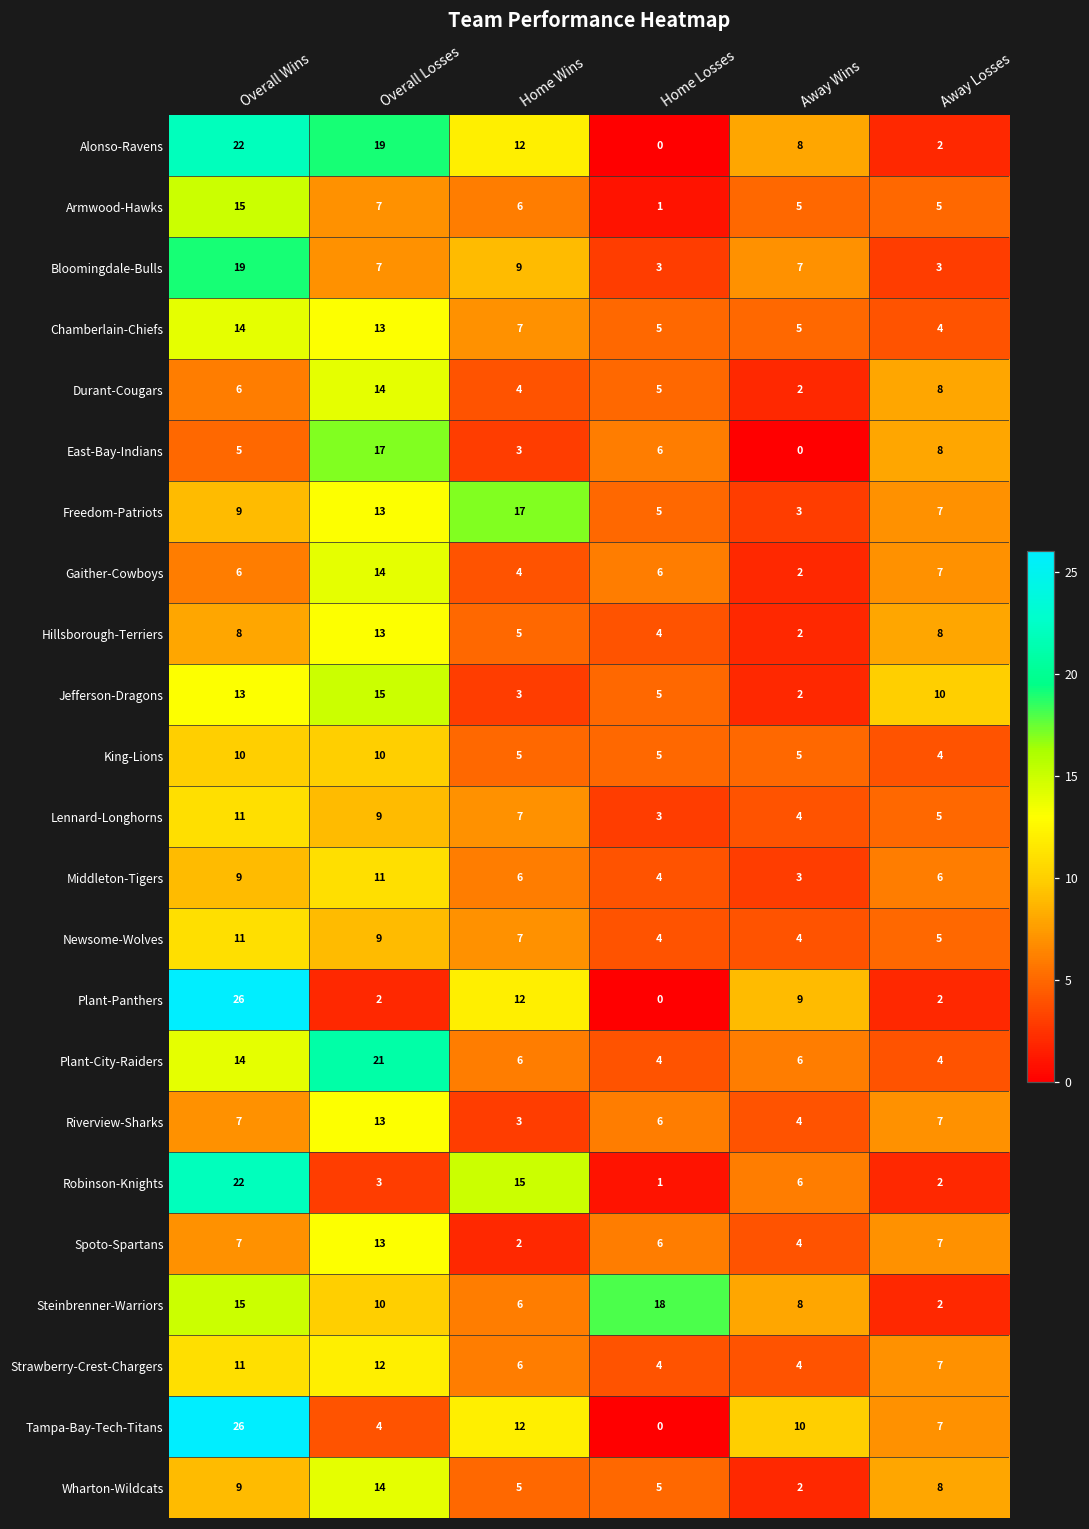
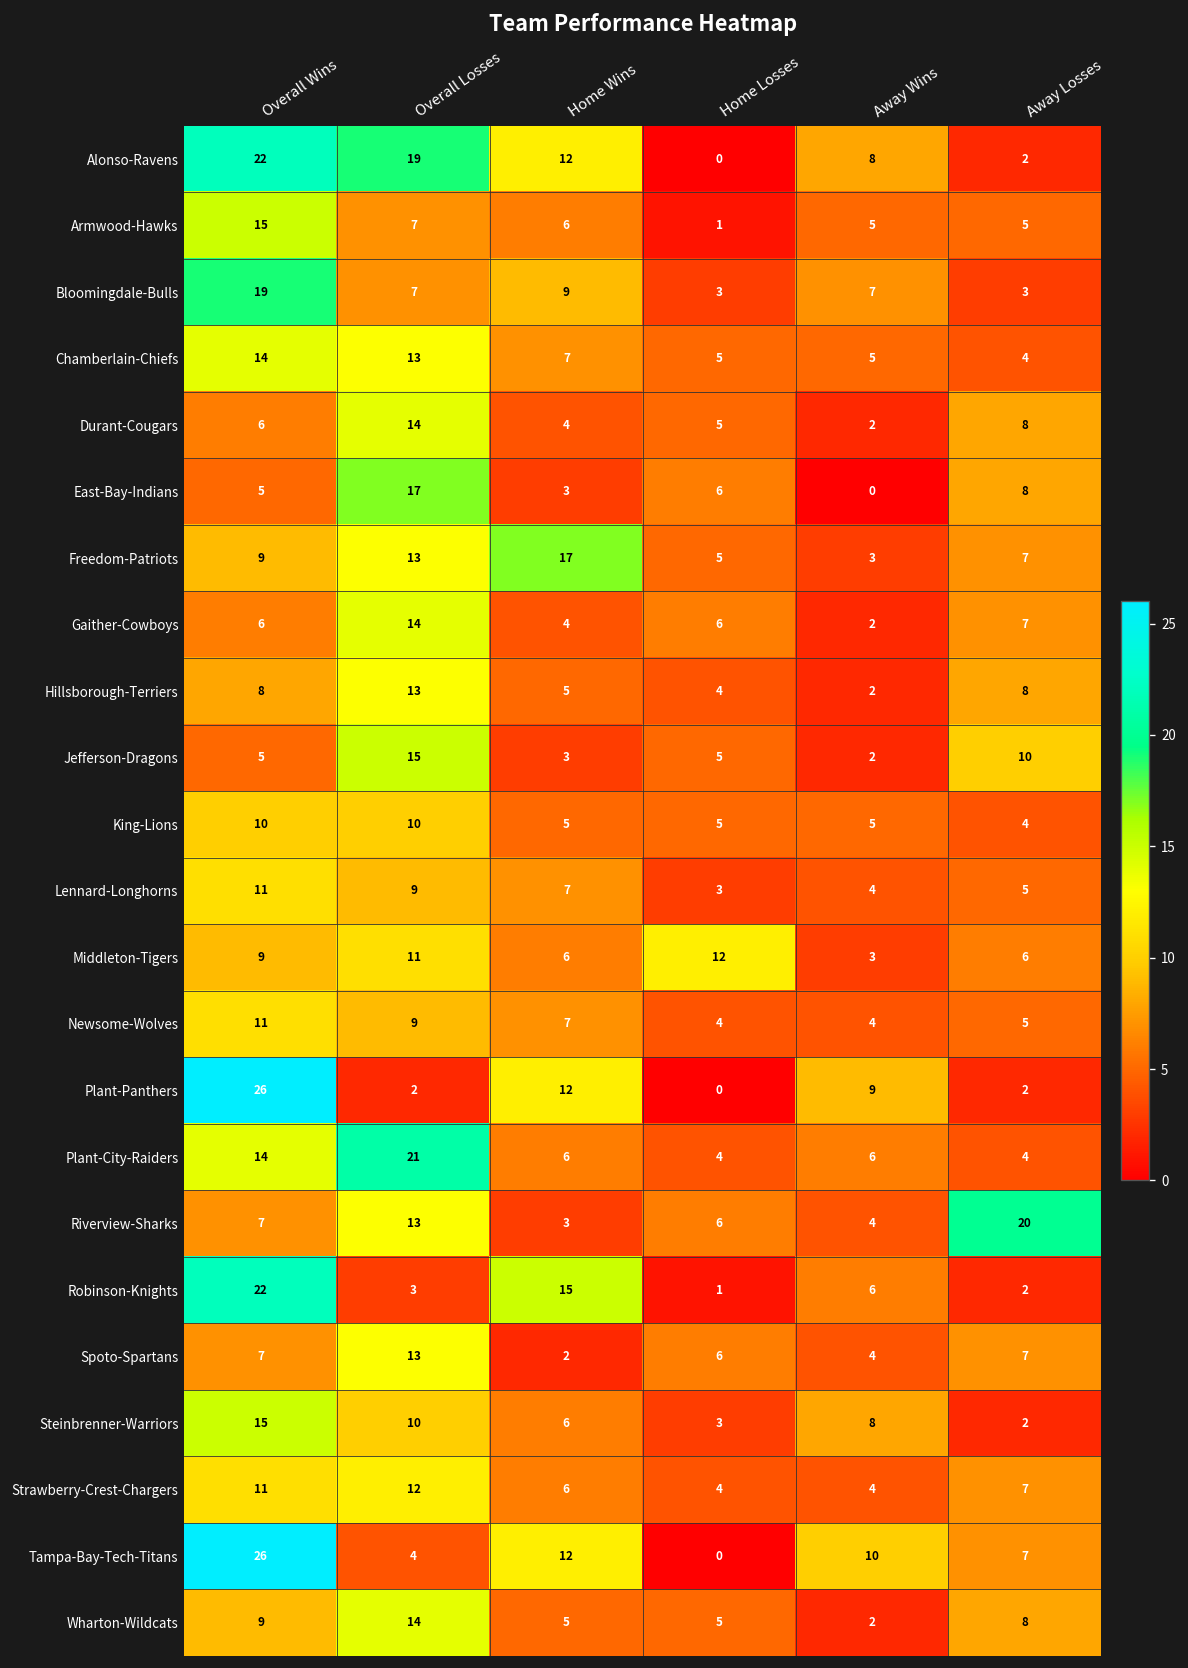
  {
    "Alonso-Ravens": {
      "Overall Wins": 22,
      "Overall Losses": 19,
      "Home Wins": 12,
      "Home Losses": 0,
      "Away Wins": 8,
      "Away Losses": 2
    },
    "Armwood-Hawks": {
      "Overall Wins": 15,
      "Overall Losses": 7,
      "Home Wins": 6,
      "Home Losses": 1,
      "Away Wins": 5,
      "Away Losses": 5
    },
    "Bloomingdale-Bulls": {
      "Overall Wins": 19,
      "Overall Losses": 7,
      "Home Wins": 9,
      "Home Losses": 3,
      "Away Wins": 7,
      "Away Losses": 3
    },
    "Chamberlain-Chiefs": {
      "Overall Wins": 14,
      "Overall Losses": 13,
      "Home Wins": 7,
      "Home Losses": 5,
      "Away Wins": 5,
      "Away Losses": 4
    },
    "Durant-Cougars": {
      "Overall Wins": 6,
      "Overall Losses": 14,
      "Home Wins": 4,
      "Home Losses": 5,
      "Away Wins": 2,
      "Away Losses": 8
    },
    "East-Bay-Indians": {
      "Overall Wins": 5,
      "Overall Losses": 17,
      "Home Wins": 3,
      "Home Losses": 6,
      "Away Wins": 0,
      "Away Losses": 8
    },
    "Freedom-Patriots": {
      "Overall Wins": 9,
      "Overall Losses": 13,
      "Home Wins": 17,
      "Home Losses": 5,
      "Away Wins": 3,
      "Away Losses": 7
    },
    "Gaither-Cowboys": {
      "Overall Wins": 6,
      "Overall Losses": 14,
      "Home Wins": 4,
      "Home Losses": 6,
      "Away Wins": 2,
      "Away Losses": 7
    },
    "Hillsborough-Terriers": {
      "Overall Wins": 8,
      "Overall Losses": 13,
      "Home Wins": 5,
      "Home Losses": 4,
      "Away Wins": 2,
      "Away Losses": 8
    },
    "Jefferson-Dragons": {
-     "Overall Wins": 13,
+     "Overall Wins": 5,
      "Overall Losses": 15,
      "Home Wins": 3,
      "Home Losses": 5,
      "Away Wins": 2,
      "Away Losses": 10
    },
    "King-Lions": {
      "Overall Wins": 10,
      "Overall Losses": 10,
      "Home Wins": 5,
      "Home Losses": 5,
      "Away Wins": 5,
      "Away Losses": 4
    },
    "Lennard-Longhorns": {
      "Overall Wins": 11,
      "Overall Losses": 9,
      "Home Wins": 7,
      "Home Losses": 3,
      "Away Wins": 4,
      "Away Losses": 5
    },
    "Middleton-Tigers": {
      "Overall Wins": 9,
      "Overall Losses": 11,
      "Home Wins": 6,
-     "Home Losses": 4,
+     "Home Losses": 12,
      "Away Wins": 3,
      "Away Losses": 6
    },
    "Newsome-Wolves": {
      "Overall Wins": 11,
      "Overall Losses": 9,
      "Home Wins": 7,
      "Home Losses": 4,
      "Away Wins": 4,
      "Away Losses": 5
    },
    "Plant-Panthers": {
      "Overall Wins": 26,
      "Overall Losses": 2,
      "Home Wins": 12,
      "Home Losses": 0,
      "Away Wins": 9,
      "Away Losses": 2
    },
    "Plant-City-Raiders": {
      "Overall Wins": 14,
      "Overall Losses": 21,
      "Home Wins": 6,
      "Home Losses": 4,
      "Away Wins": 6,
      "Away Losses": 4
    },
    "Riverview-Sharks": {
      "Overall Wins": 7,
      "Overall Losses": 13,
      "Home Wins": 3,
      "Home Losses": 6,
      "Away Wins": 4,
-     "Away Losses": 7
+     "Away Losses": 20
    },
    "Robinson-Knights": {
      "Overall Wins": 22,
      "Overall Losses": 3,
      "Home Wins": 15,
      "Home Losses": 1,
      "Away Wins": 6,
      "Away Losses": 2
    },
    "Spoto-Spartans": {
      "Overall Wins": 7,
      "Overall Losses": 13,
      "Home Wins": 2,
      "Home Losses": 6,
      "Away Wins": 4,
      "Away Losses": 7
    },
    "Steinbrenner-Warriors": {
      "Overall Wins": 15,
      "Overall Losses": 10,
      "Home Wins": 6,
-     "Home Losses": 18,
+     "Home Losses": 3,
      "Away Wins": 8,
      "Away Losses": 2
    },
    "Strawberry-Crest-Chargers": {
      "Overall Wins": 11,
      "Overall Losses": 12,
      "Home Wins": 6,
      "Home Losses": 4,
      "Away Wins": 4,
      "Away Losses": 7
    },
    "Tampa-Bay-Tech-Titans": {
      "Overall Wins": 26,
      "Overall Losses": 4,
      "Home Wins": 12,
      "Home Losses": 0,
      "Away Wins": 10,
      "Away Losses": 7
    },
    "Wharton-Wildcats": {
      "Overall Wins": 9,
      "Overall Losses": 14,
      "Home Wins": 5,
      "Home Losses": 5,
      "Away Wins": 2,
      "Away Losses": 8
    }
  }
